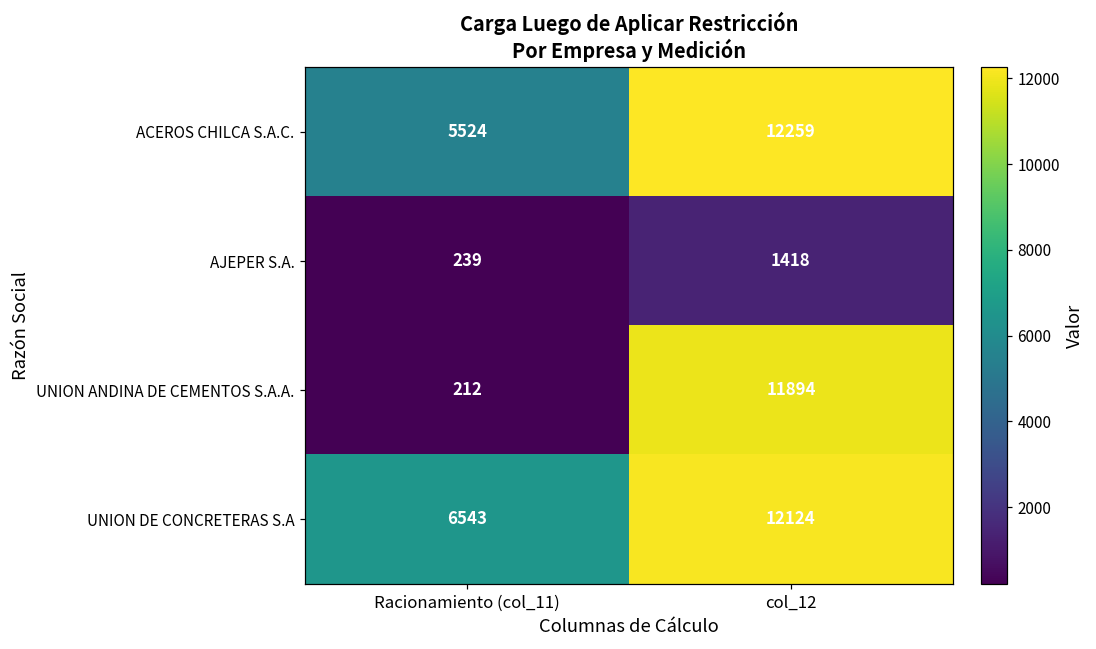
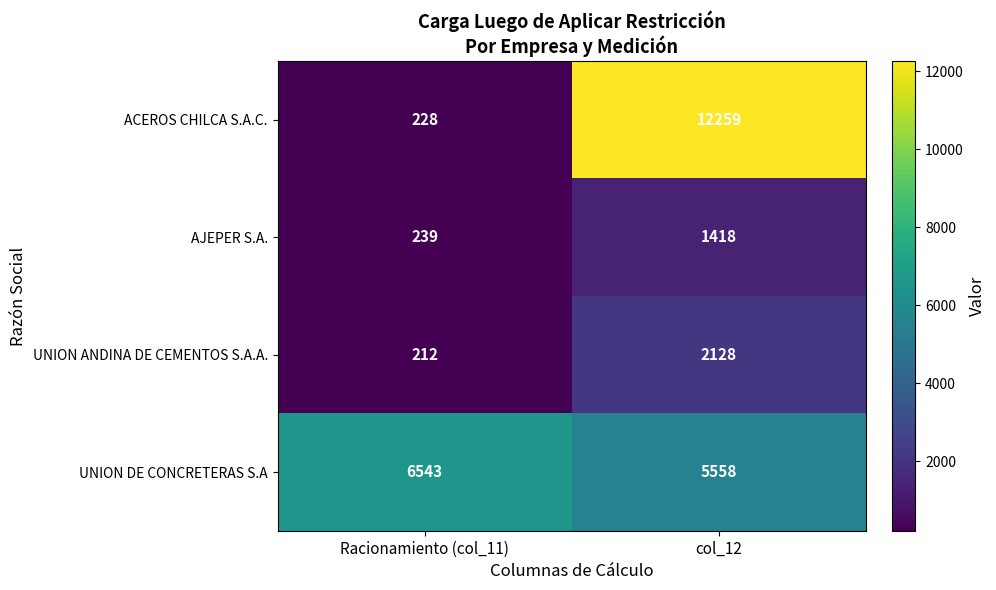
  {
    "ACEROS CHILCA S.A.C.": {
-     "Racionamiento (col_11)": 5524,
+     "Racionamiento (col_11)": 228,
      "col_12": 12259
    },
    "AJEPER S.A.": {
      "Racionamiento (col_11)": 239,
      "col_12": 1418
    },
    "UNION ANDINA DE CEMENTOS S.A.A.": {
      "Racionamiento (col_11)": 212,
-     "col_12": 11894
+     "col_12": 2128
    },
    "UNION DE CONCRETERAS S.A": {
      "Racionamiento (col_11)": 6543,
-     "col_12": 12124
+     "col_12": 5558
    }
  }
